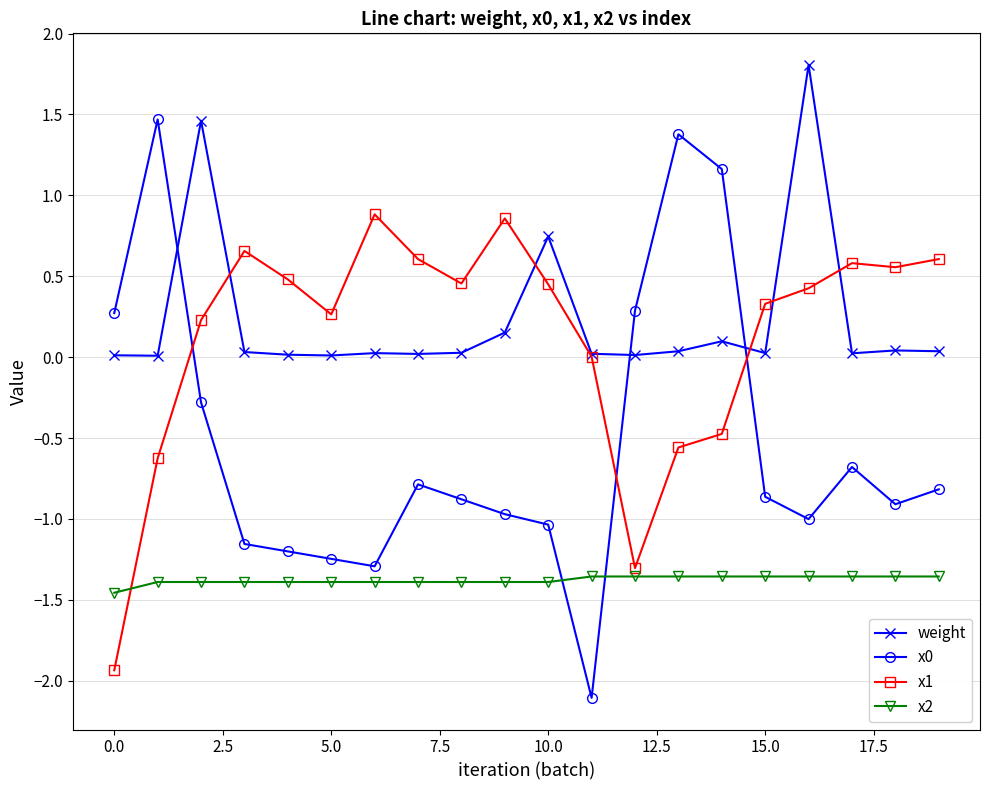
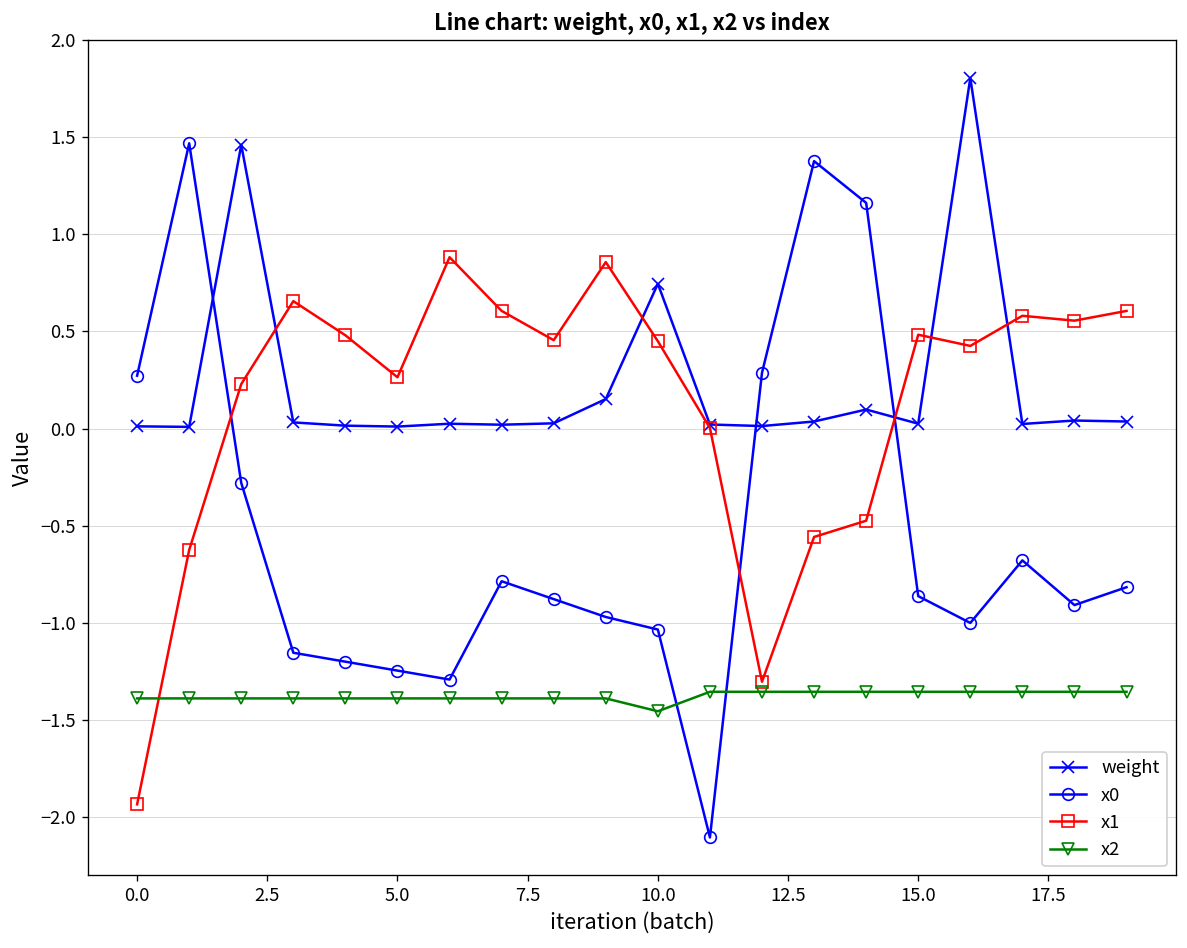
  {
    "x1": {
      "0.0": -1.94,
      "5.0": 0.26,
      "10.0": 0.45,
-     "15.0": 0.33
+     "15.0": 0.48
    },
    "x2": {
-     "0.0": -1.46,
+     "0.0": -1.39,
      "5.0": -1.39,
-     "10.0": -1.39,
+     "10.0": -1.46,
      "15.0": -1.36
    }
  }
